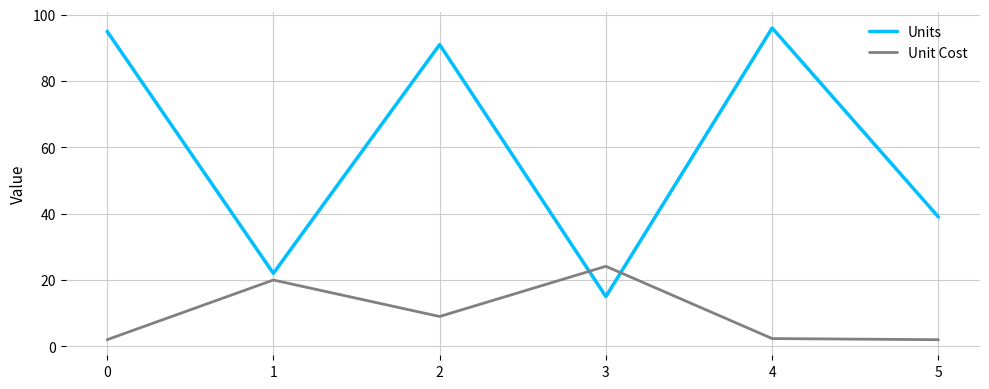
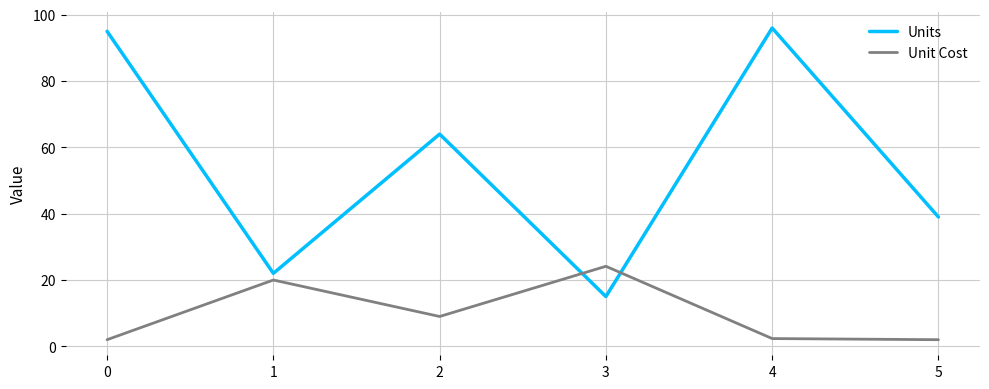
  {
    "Units": {
      "0": 95,
      "1": 22,
-     "2": 91,
+     "2": 64,
      "3": 15,
      "4": 96,
      "5": 39
    },
    "Unit Cost": {
      "0": 2,
      "1": 20,
      "2": 9,
      "3": 24,
      "4": 2,
      "5": 2
    }
  }
